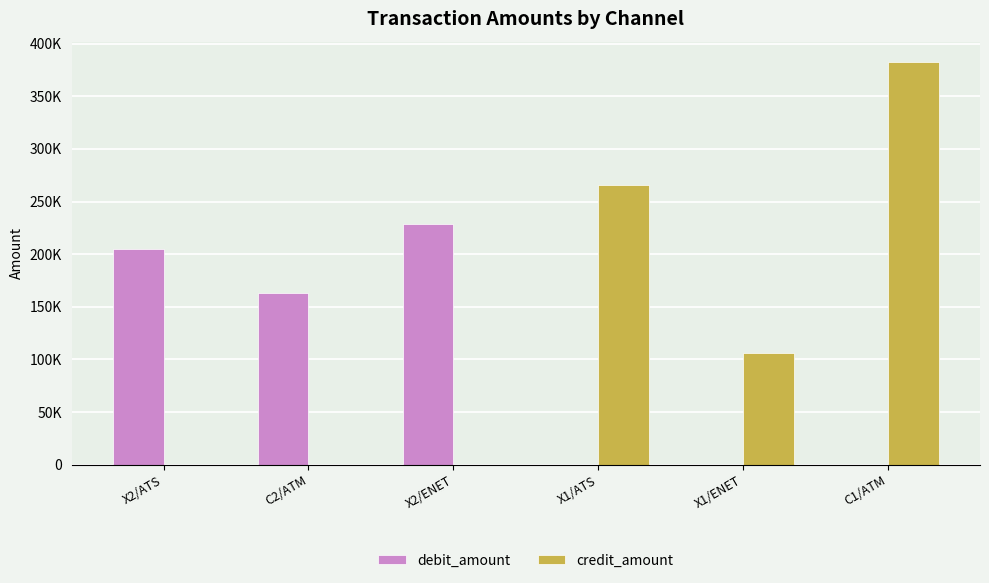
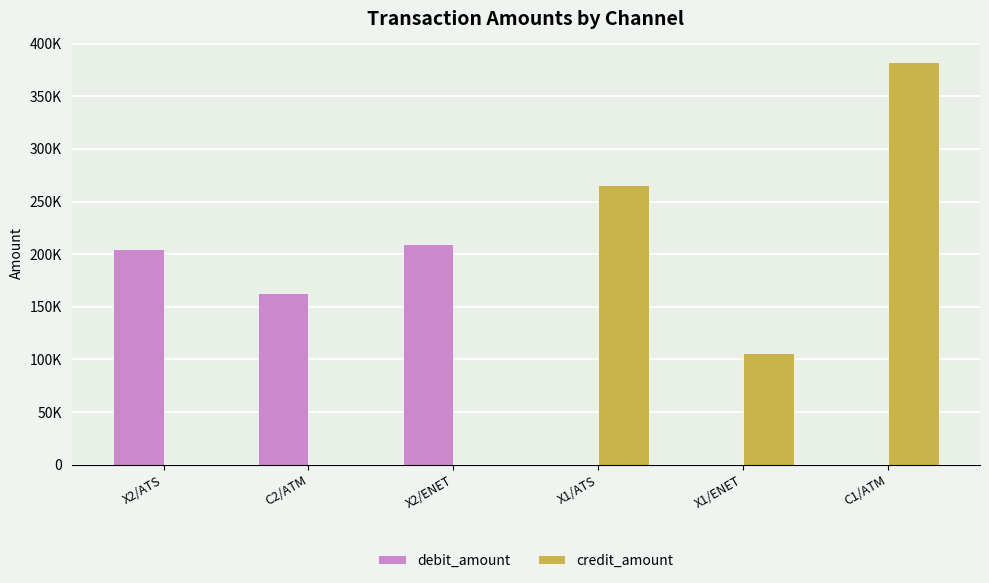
  {
    "debit_amount": {
      "X2/ATS": 205000,
      "C2/ATM": 164000,
-     "X2/ENET": 228000,
+     "X2/ENET": 210000,
      "X1/ATS": 0,
      "X1/ENET": 0,
      "C1/ATM": 0
    },
    "credit_amount": {
      "X2/ATS": 0,
      "C2/ATM": 0,
      "X2/ENET": 0,
      "X1/ATS": 265000,
      "X1/ENET": 106000,
      "C1/ATM": 383000
    }
  }
